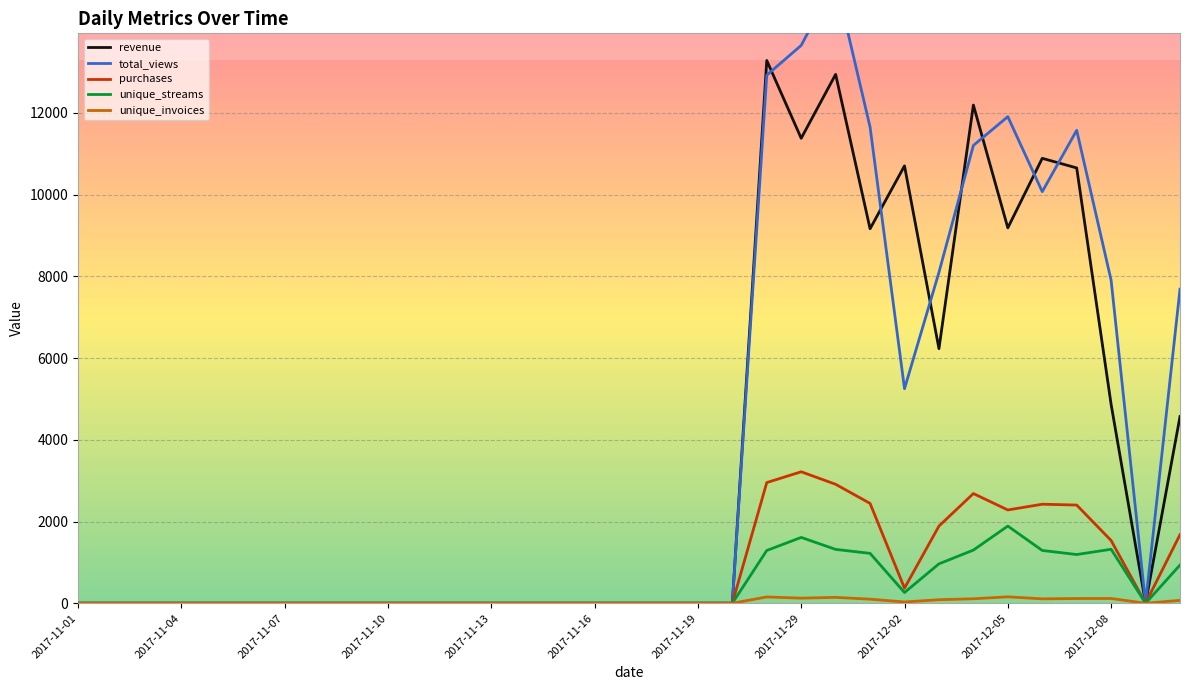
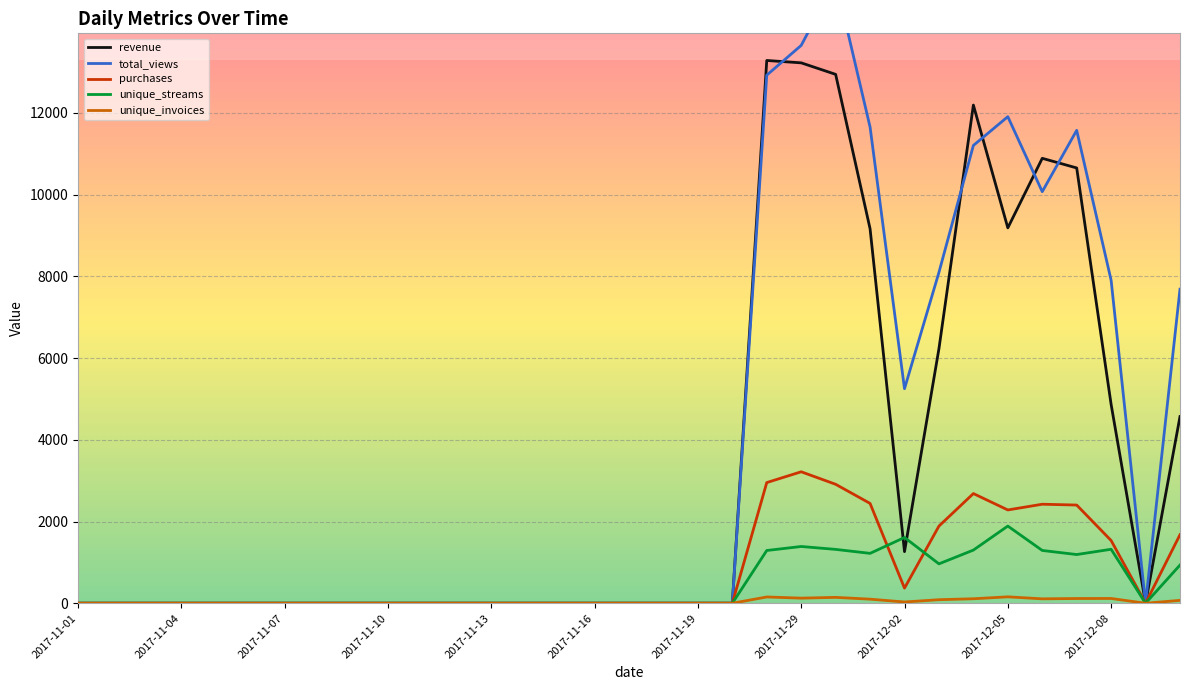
  {
    "revenue": {
-     "2017-11-29": 11400,
-     "2017-12-02": 10700,
+     "2017-11-29": 13200,
+     "2017-12-02": 1300,
      "2017-12-05": 9200,
      "2017-12-08": 4900
    },
    "total_views": {
      "2017-11-29": 13700,
      "2017-12-02": 5300,
      "2017-12-05": 11900,
      "2017-12-08": 7900
    },
    "unique_streams": {
-     "2017-11-29": 1600,
-     "2017-12-02": 300,
+     "2017-11-29": 1400,
+     "2017-12-02": 1600,
      "2017-12-05": 1900,
      "2017-12-08": 1300
    }
  }
